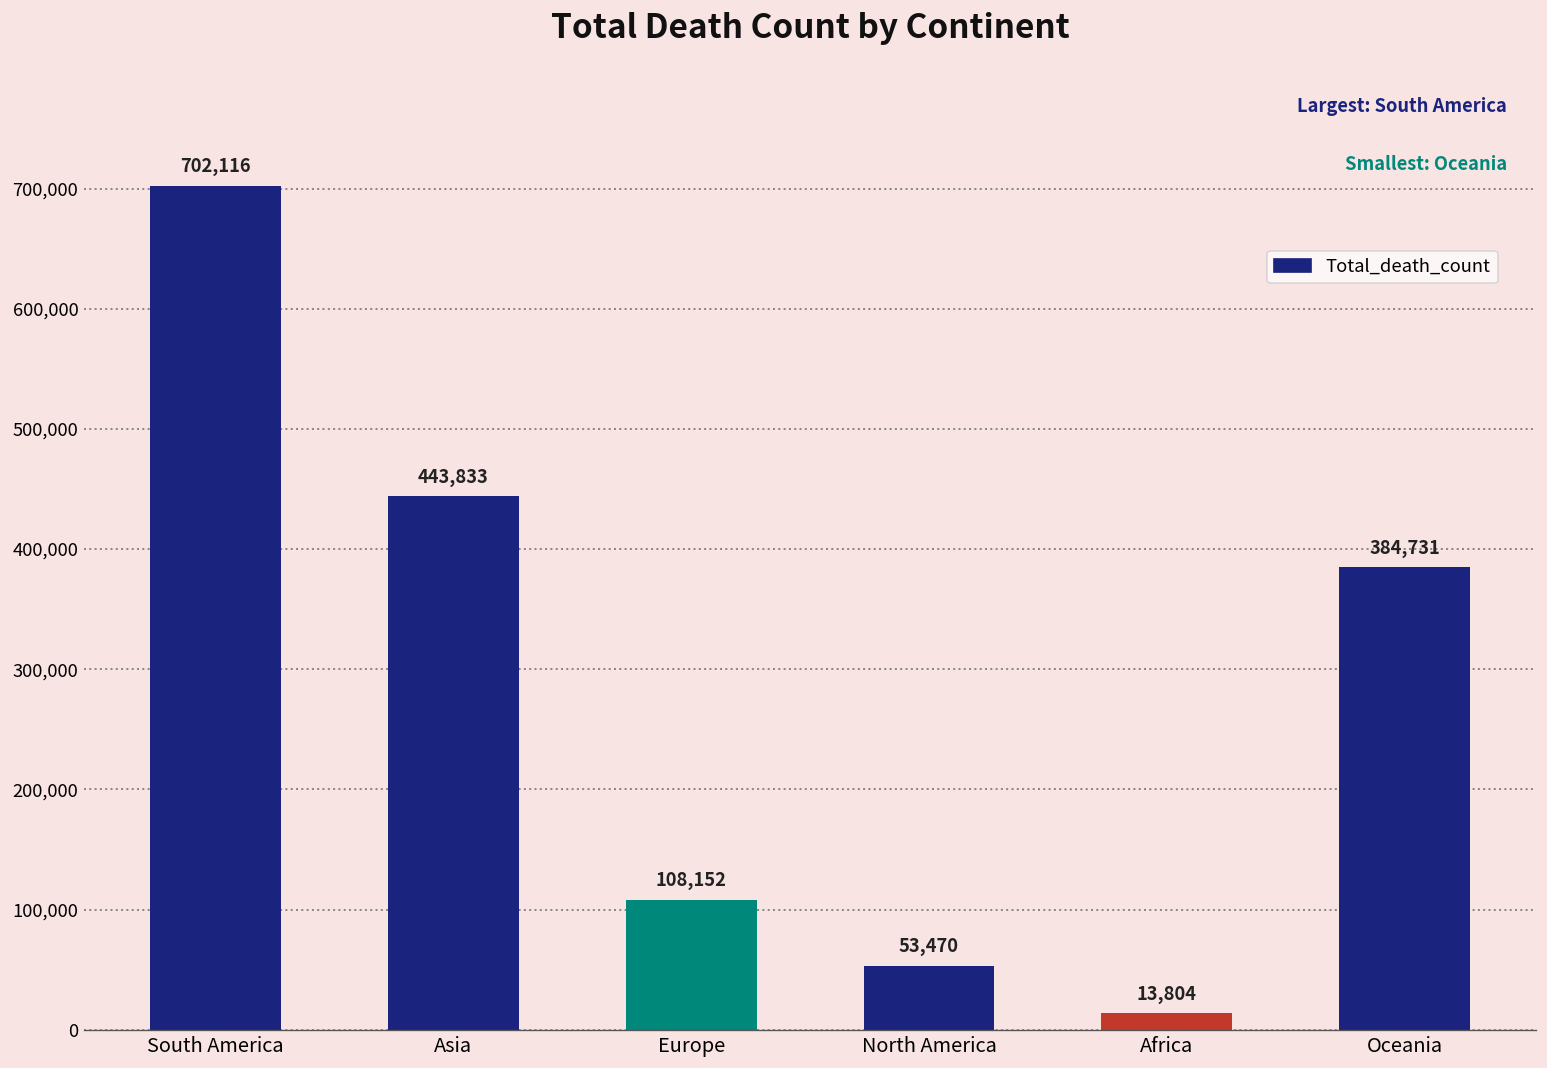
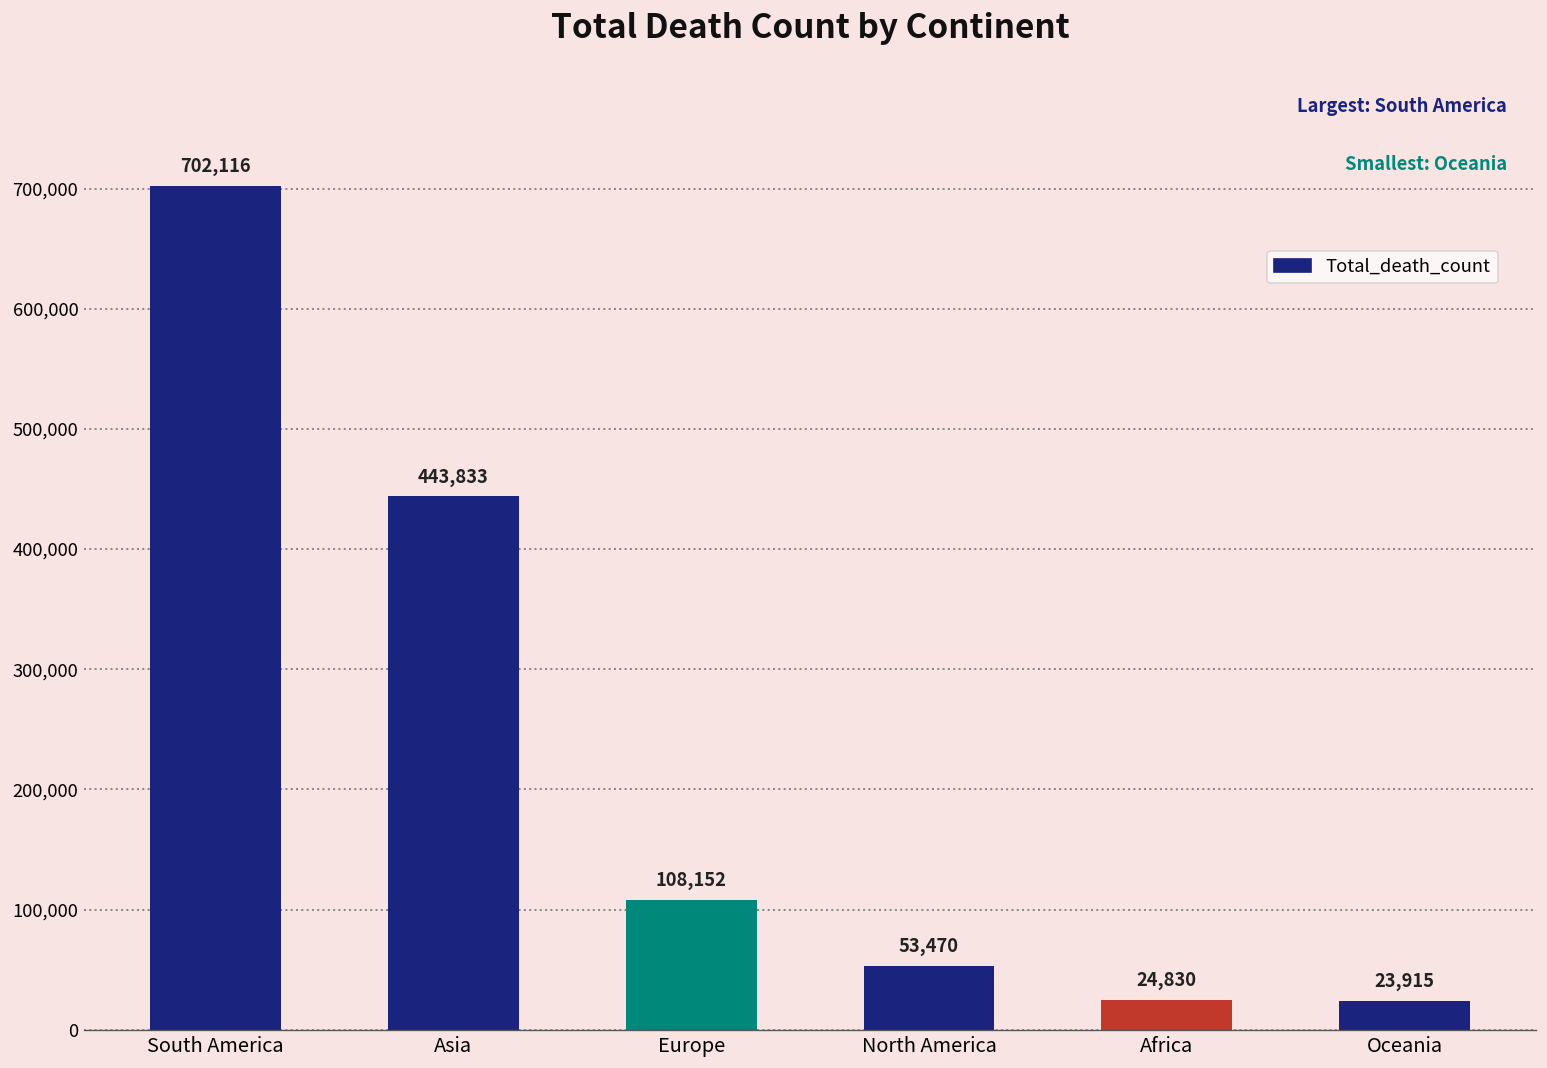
  {
    "South America": "702,116",
    "Asia": "443,833",
    "Europe": "108,152",
    "North America": "53,470",
-   "Africa": "13,804",
-   "Oceania": "384,731"
+   "Africa": "24,830",
+   "Oceania": "23,915"
  }
